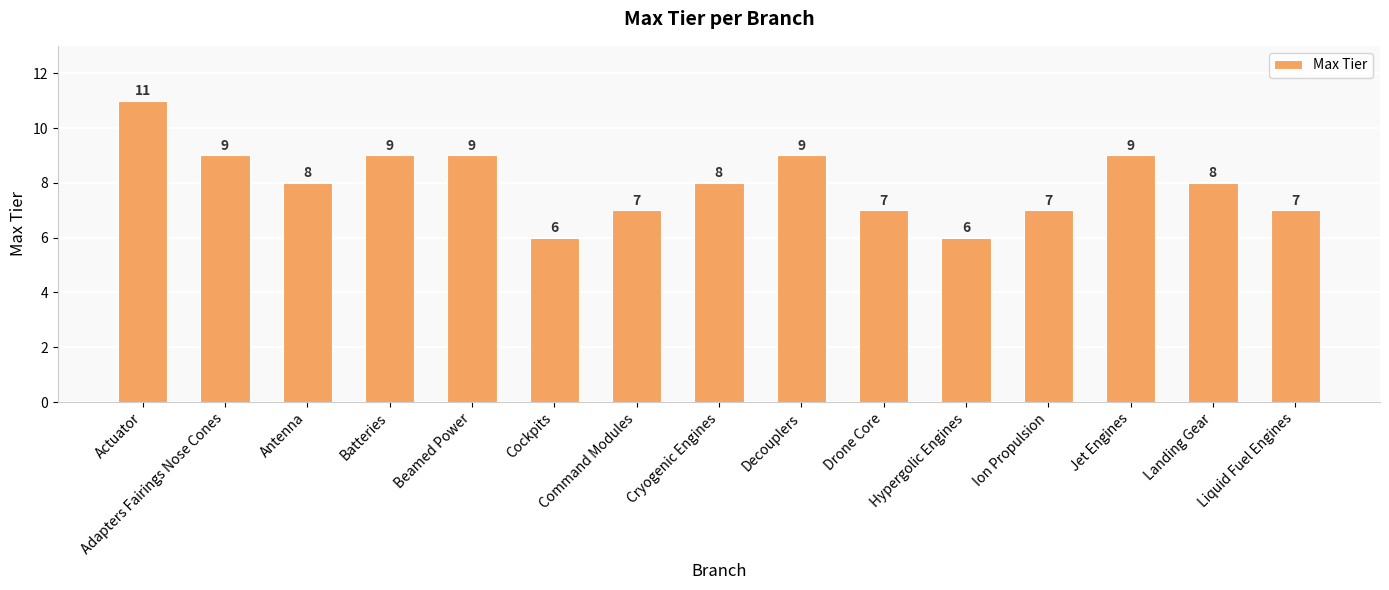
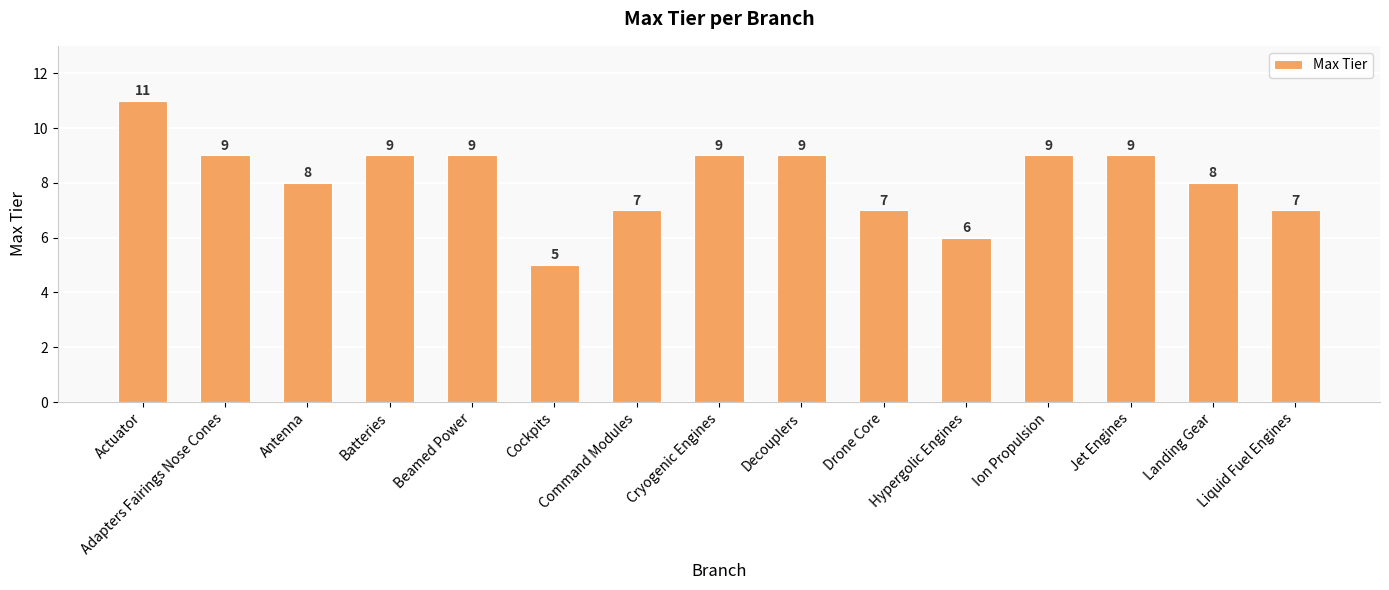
  {
    "Actuator": 11,
    "Adapters Fairings Nose Cones": 9,
    "Antenna": 8,
    "Batteries": 9,
    "Beamed Power": 9,
-   "Cockpits": 6,
+   "Cockpits": 5,
    "Command Modules": 7,
-   "Cryogenic Engines": 8,
+   "Cryogenic Engines": 9,
    "Decouplers": 9,
    "Drone Core": 7,
    "Hypergolic Engines": 6,
-   "Ion Propulsion": 7,
+   "Ion Propulsion": 9,
    "Jet Engines": 9,
    "Landing Gear": 8,
    "Liquid Fuel Engines": 7
  }
